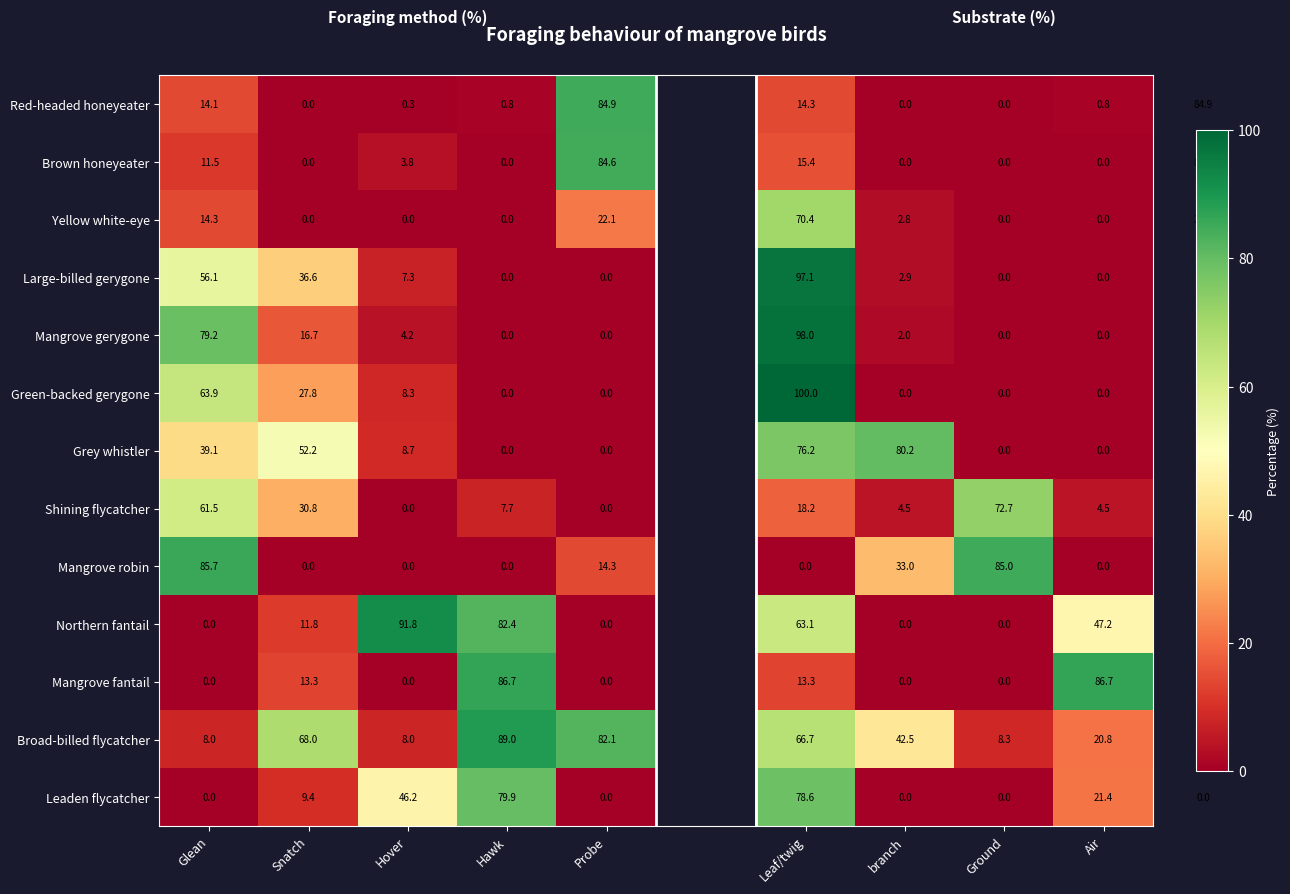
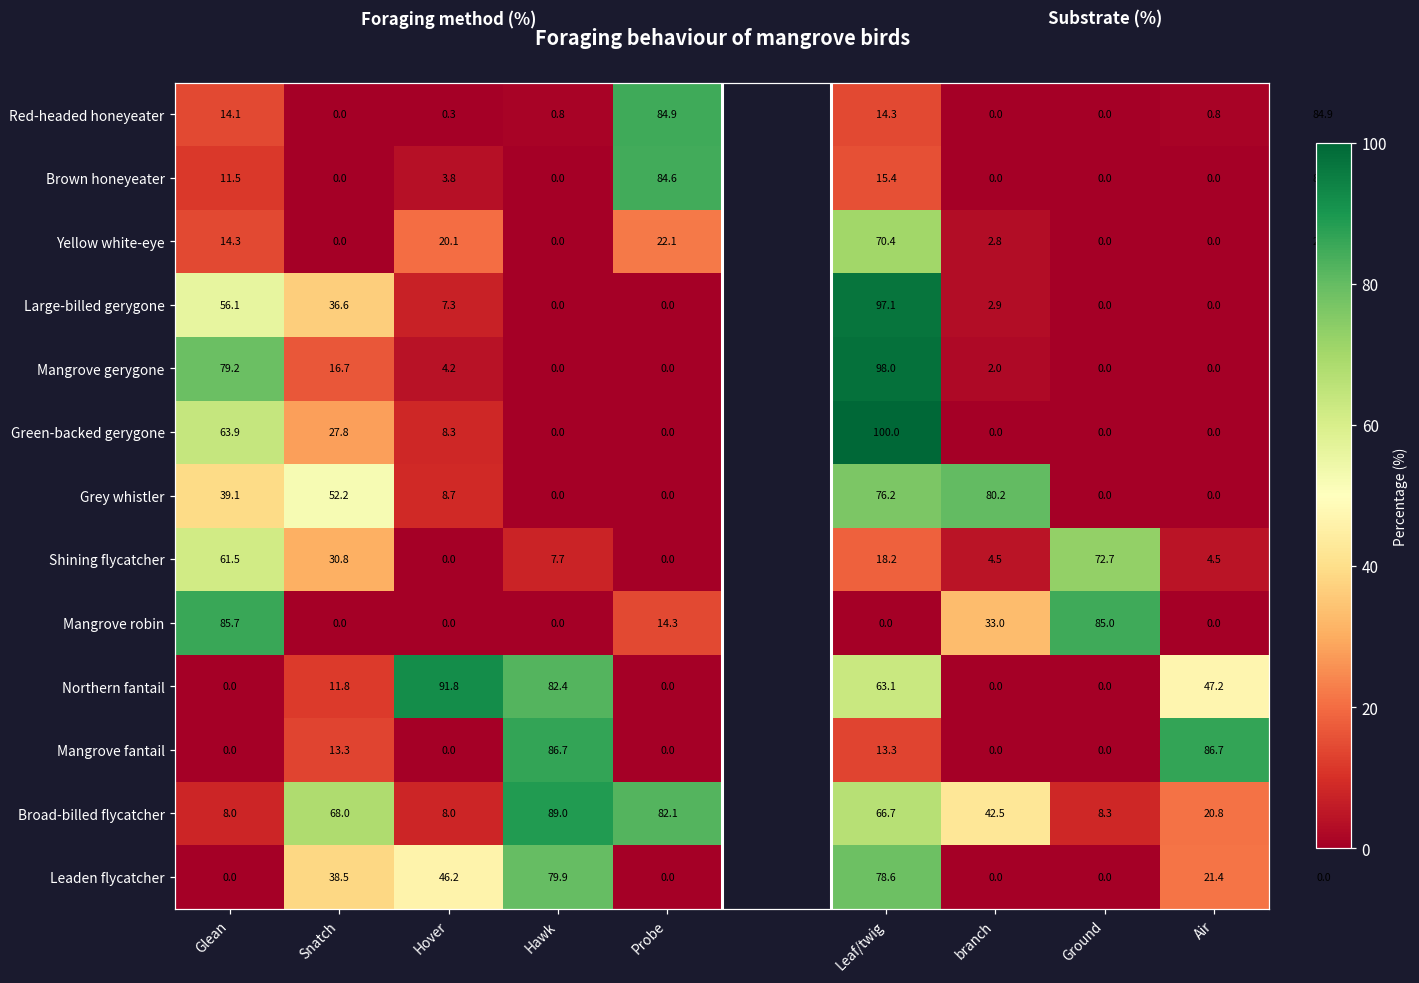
  {
    "Red-headed honeyeater": {
      "Glean": 14.1,
      "Snatch": 0.0,
      "Hover": 0.3,
      "Hawk": 0.8,
      "Probe": 84.9,
      "Leaf/twig": 14.3,
      "branch": 0.0,
      "Ground": 0.0,
      "Air": 0.8
    },
    "Brown honeyeater": {
      "Glean": 11.5,
      "Snatch": 0.0,
      "Hover": 3.8,
      "Hawk": 0.0,
      "Probe": 84.6,
      "Leaf/twig": 15.4,
      "branch": 0.0,
      "Ground": 0.0,
      "Air": 0.0
    },
    "Yellow white-eye": {
      "Glean": 14.3,
      "Snatch": 0.0,
-     "Hover": 0.0,
+     "Hover": 20.1,
      "Hawk": 0.0,
      "Probe": 22.1,
      "Leaf/twig": 70.4,
      "branch": 2.8,
      "Ground": 0.0,
      "Air": 0.0
    },
    "Large-billed gerygone": {
      "Glean": 56.1,
      "Snatch": 36.6,
      "Hover": 7.3,
      "Hawk": 0.0,
      "Probe": 0.0,
      "Leaf/twig": 97.1,
      "branch": 2.9,
      "Ground": 0.0,
      "Air": 0.0
    },
    "Mangrove gerygone": {
      "Glean": 79.2,
      "Snatch": 16.7,
      "Hover": 4.2,
      "Hawk": 0.0,
      "Probe": 0.0,
      "Leaf/twig": 98.0,
      "branch": 2.0,
      "Ground": 0.0,
      "Air": 0.0
    },
    "Green-backed gerygone": {
      "Glean": 63.9,
      "Snatch": 27.8,
      "Hover": 8.3,
      "Hawk": 0.0,
      "Probe": 0.0,
      "Leaf/twig": 100.0,
      "branch": 0.0,
      "Ground": 0.0,
      "Air": 0.0
    },
    "Grey whistler": {
      "Glean": 39.1,
      "Snatch": 52.2,
      "Hover": 8.7,
      "Hawk": 0.0,
      "Probe": 0.0,
      "Leaf/twig": 76.2,
      "branch": 80.2,
      "Ground": 0.0,
      "Air": 0.0
    },
    "Shining flycatcher": {
      "Glean": 61.5,
      "Snatch": 30.8,
      "Hover": 0.0,
      "Hawk": 7.7,
      "Probe": 0.0,
      "Leaf/twig": 18.2,
      "branch": 4.5,
      "Ground": 72.7,
      "Air": 4.5
    },
    "Mangrove robin": {
      "Glean": 85.7,
      "Snatch": 0.0,
      "Hover": 0.0,
      "Hawk": 0.0,
      "Probe": 14.3,
      "Leaf/twig": 0.0,
      "branch": 33.0,
      "Ground": 85.0,
      "Air": 0.0
    },
    "Northern fantail": {
      "Glean": 0.0,
      "Snatch": 11.8,
      "Hover": 91.8,
      "Hawk": 82.4,
      "Probe": 0.0,
      "Leaf/twig": 63.1,
      "branch": 0.0,
      "Ground": 0.0,
      "Air": 47.2
    },
    "Mangrove fantail": {
      "Glean": 0.0,
      "Snatch": 13.3,
      "Hover": 0.0,
      "Hawk": 86.7,
      "Probe": 0.0,
      "Leaf/twig": 13.3,
      "branch": 0.0,
      "Ground": 0.0,
      "Air": 86.7
    },
    "Broad-billed flycatcher": {
      "Glean": 8.0,
      "Snatch": 68.0,
      "Hover": 8.0,
      "Hawk": 89.0,
      "Probe": 82.1,
      "Leaf/twig": 66.7,
      "branch": 42.5,
      "Ground": 8.3,
      "Air": 20.8
    },
    "Leaden flycatcher": {
      "Glean": 0.0,
-     "Snatch": 9.4,
+     "Snatch": 38.5,
      "Hover": 46.2,
      "Hawk": 79.9,
      "Probe": 0.0,
      "Leaf/twig": 78.6,
      "branch": 0.0,
      "Ground": 0.0,
      "Air": 21.4
    }
  }
